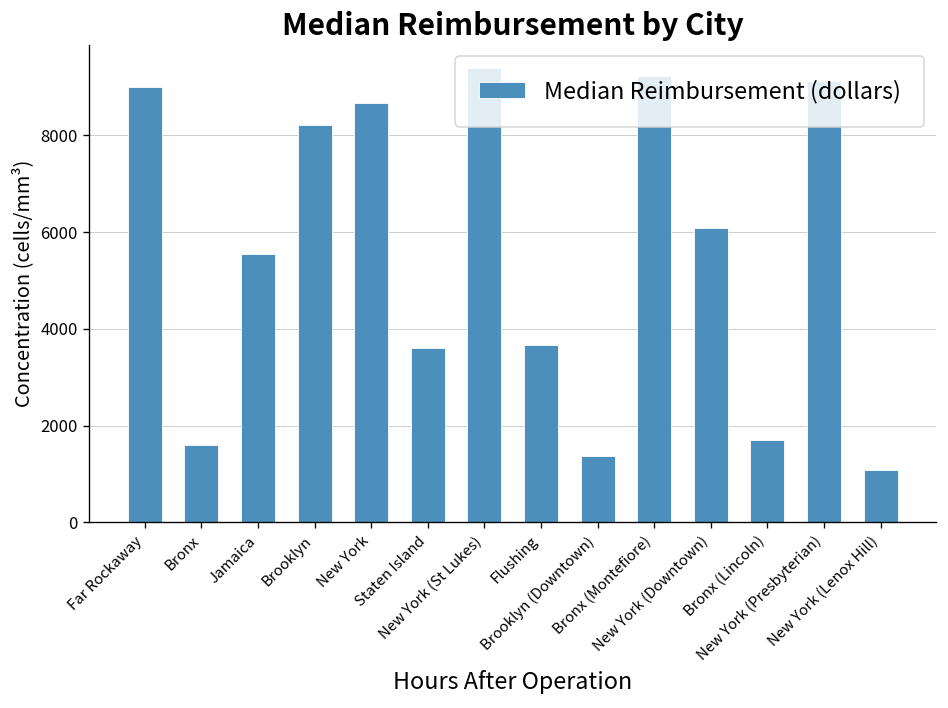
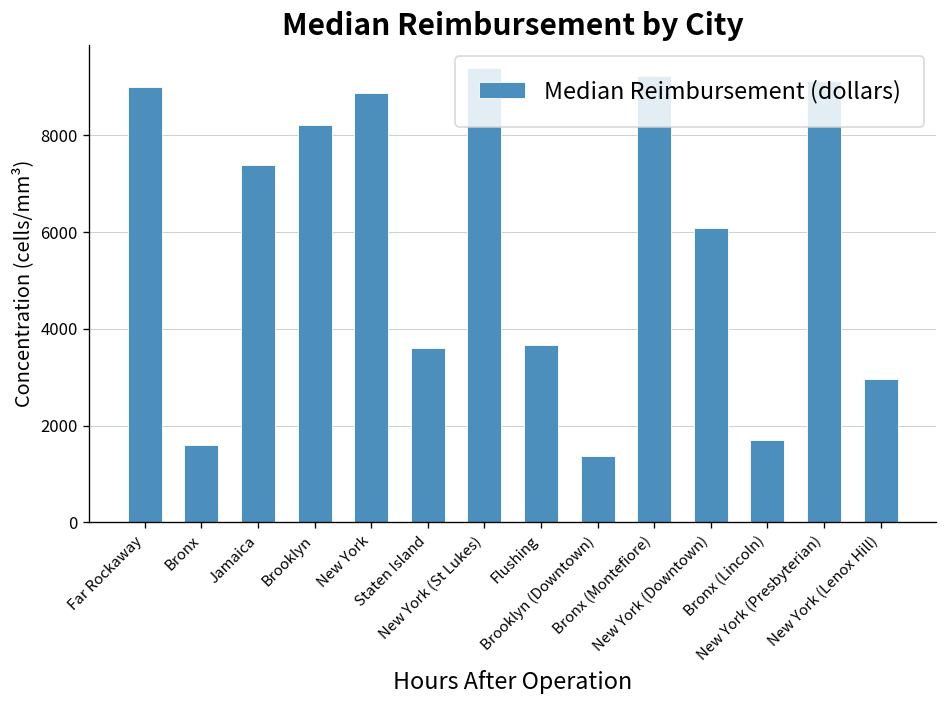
  {
    "Far Rockaway": 9000,
    "Bronx": 1600,
-   "Jamaica": 5500,
+   "Jamaica": 7400,
    "Brooklyn": 8200,
-   "New York": 8700,
+   "New York": 8900,
    "Staten Island": 3600,
    "Flushing": 3700,
    "Brooklyn (Downtown)": 1400,
    "New York (Downtown)": 6100,
    "Bronx (Lincoln)": 1700,
-   "New York (Lenox Hill)": 1100
+   "New York (Lenox Hill)": 3000
  }
